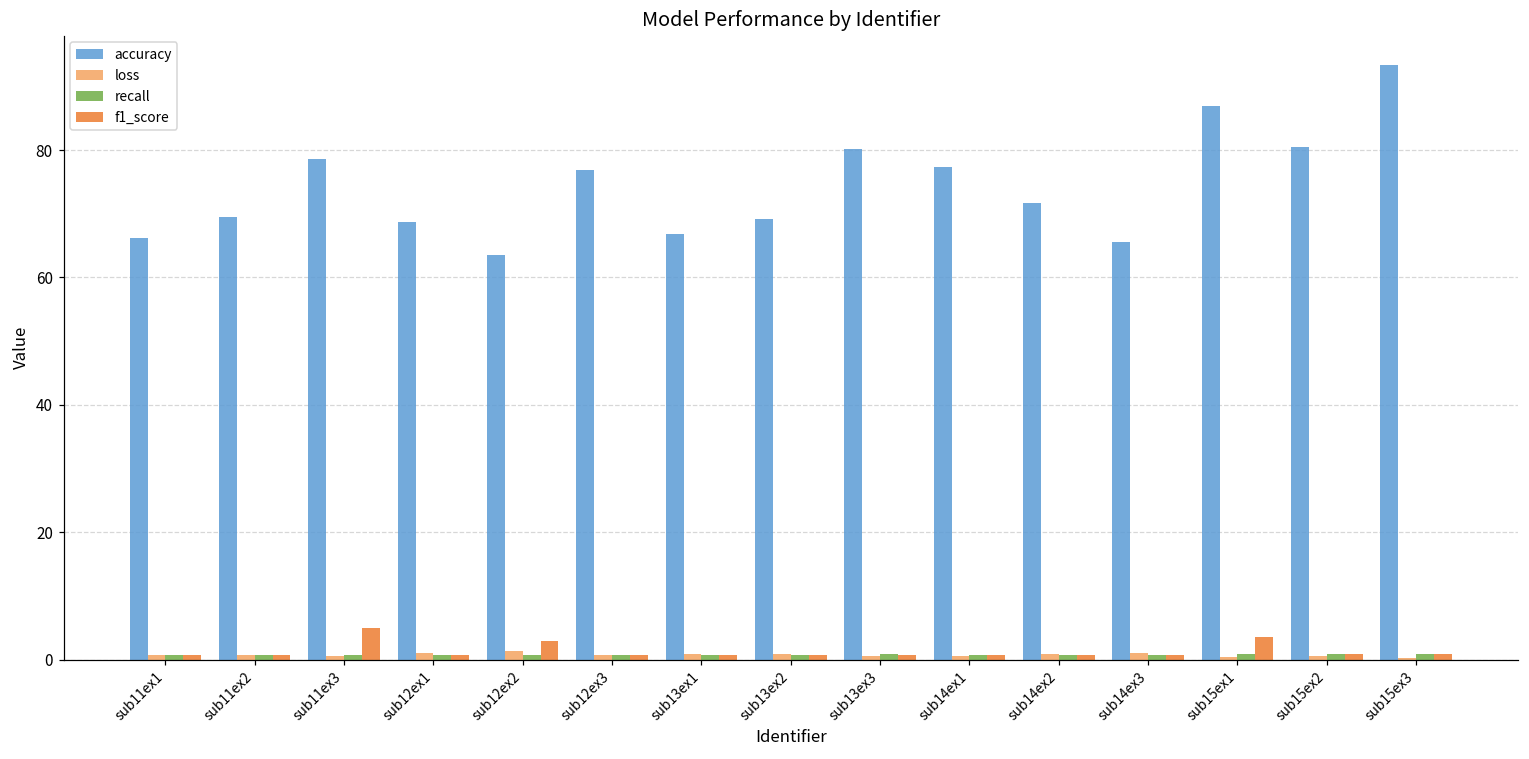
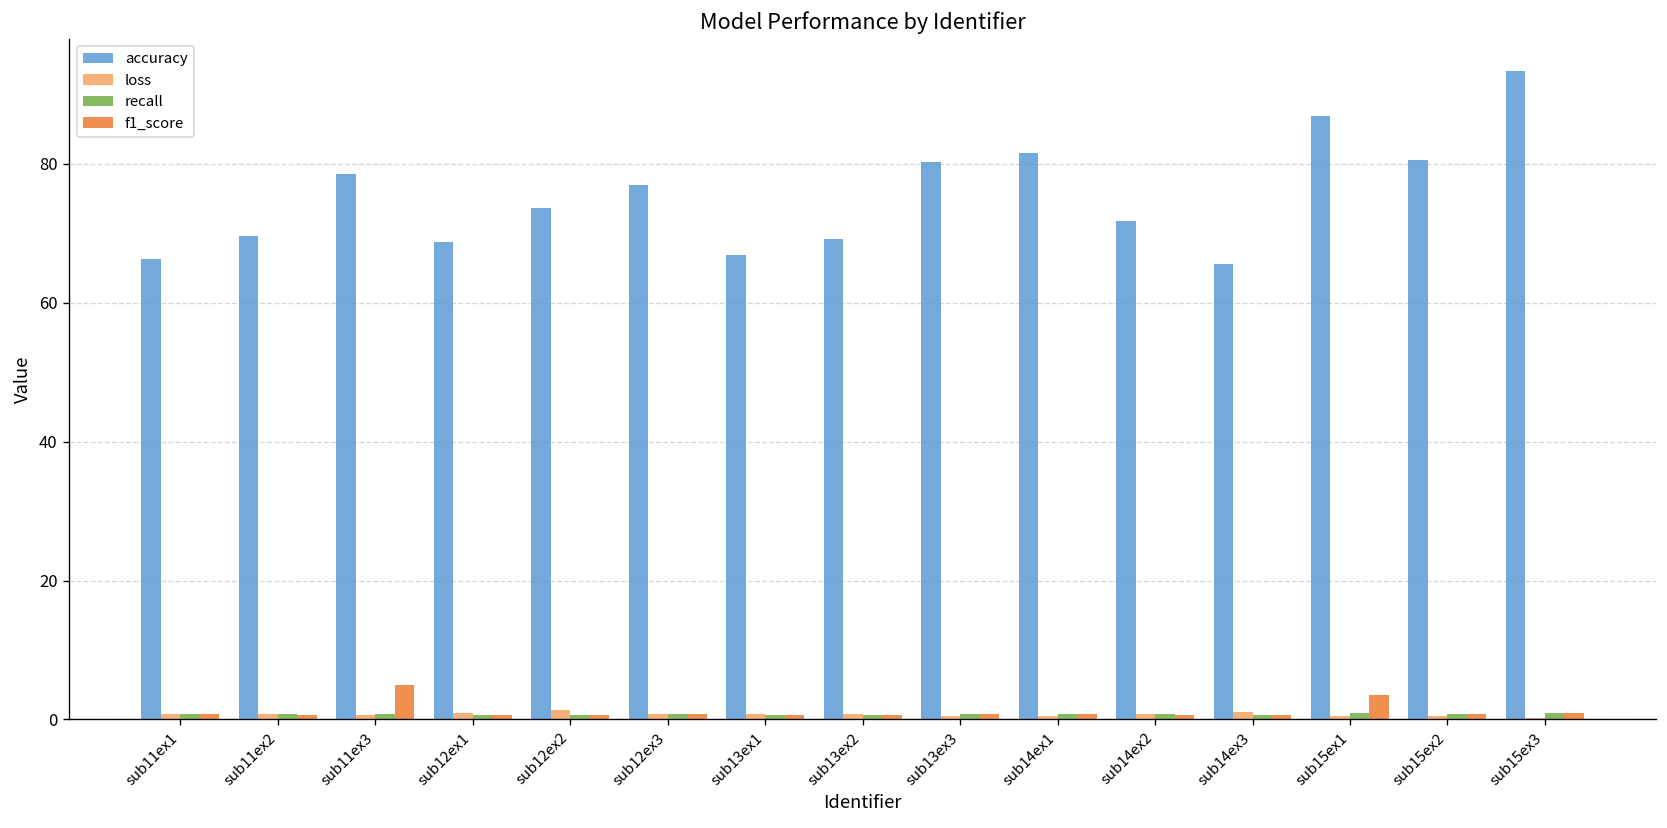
  {
    "accuracy": {
      "sub11ex1": 66,
      "sub11ex2": 70,
      "sub11ex3": 79,
      "sub12ex1": 69,
-     "sub12ex2": 64,
+     "sub12ex2": 74,
      "sub12ex3": 77,
      "sub13ex1": 67,
      "sub13ex2": 69,
      "sub13ex3": 80,
-     "sub14ex1": 77,
+     "sub14ex1": 81,
      "sub14ex2": 72,
      "sub14ex3": 66,
      "sub15ex1": 87,
      "sub15ex2": 81,
      "sub15ex3": 93
    },
    "loss": {
      "sub11ex1": 1,
      "sub11ex2": 1,
      "sub11ex3": 1,
      "sub12ex1": 1,
      "sub12ex2": 1,
      "sub12ex3": 1,
      "sub13ex1": 1,
      "sub13ex2": 1,
      "sub13ex3": 1,
      "sub14ex1": 1,
      "sub14ex2": 1,
      "sub14ex3": 1,
      "sub15ex2": 1
    },
    "recall": {
      "sub11ex1": 1,
      "sub11ex2": 1,
      "sub11ex3": 1,
      "sub12ex1": 1,
      "sub12ex2": 1,
      "sub12ex3": 1,
      "sub13ex1": 1,
      "sub13ex2": 1,
      "sub13ex3": 1,
      "sub14ex1": 1,
      "sub14ex2": 1,
      "sub14ex3": 1,
      "sub15ex1": 1,
      "sub15ex2": 1,
      "sub15ex3": 1
    },
    "f1_score": {
      "sub11ex1": 1,
      "sub11ex2": 1,
      "sub11ex3": 5,
      "sub12ex1": 1,
-     "sub12ex2": 3,
+     "sub12ex2": 1,
      "sub12ex3": 1,
      "sub13ex1": 1,
      "sub13ex2": 1,
      "sub13ex3": 1,
      "sub14ex1": 1,
      "sub14ex2": 1,
      "sub14ex3": 1,
      "sub15ex1": 4,
      "sub15ex2": 1,
      "sub15ex3": 1
    }
  }
